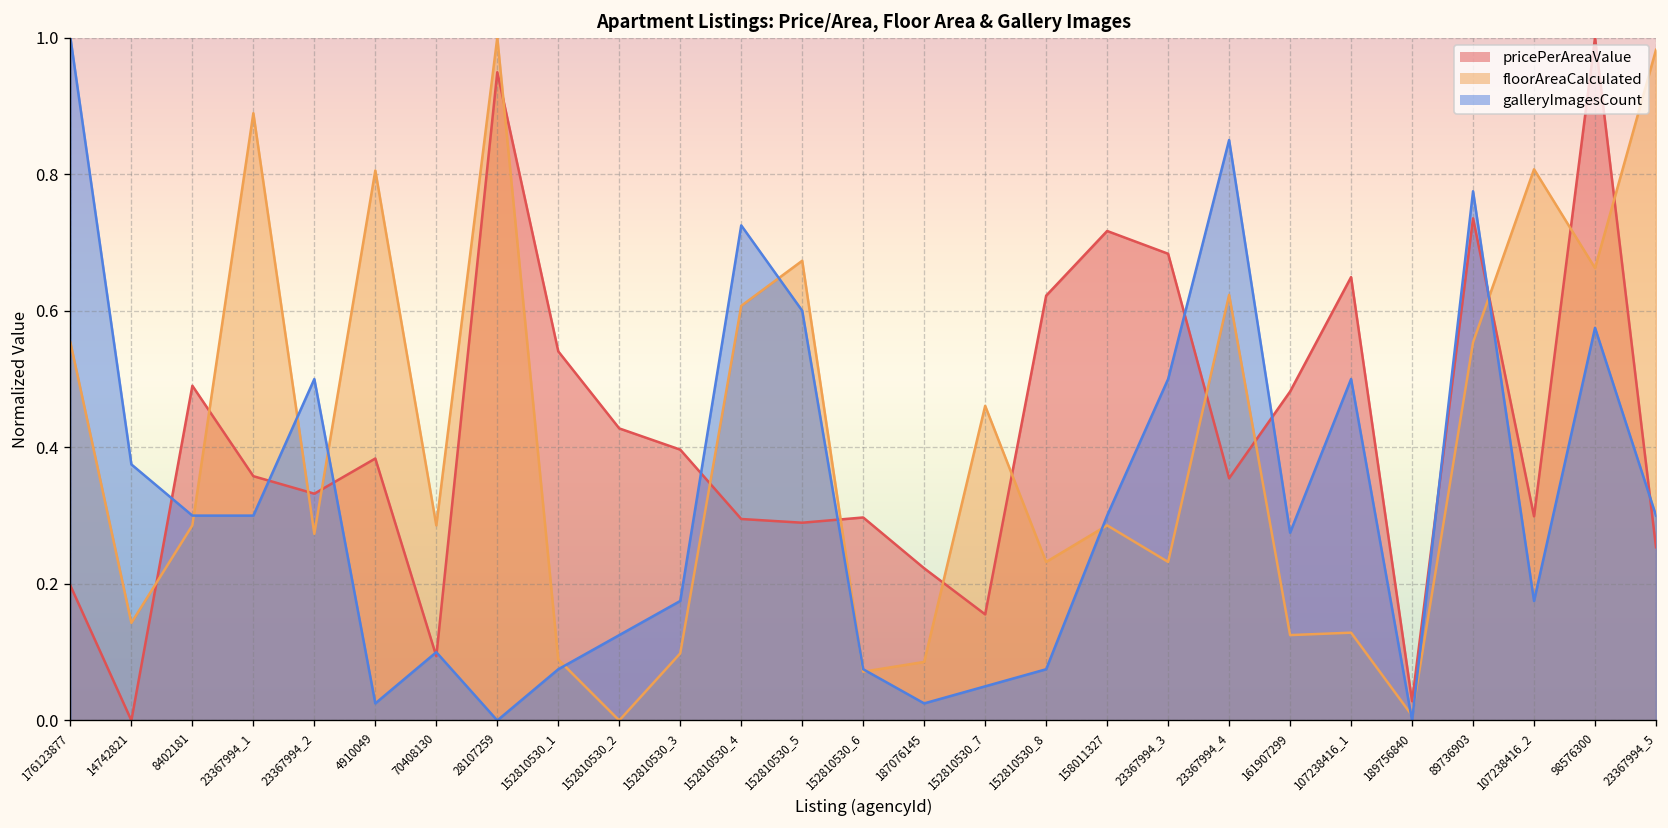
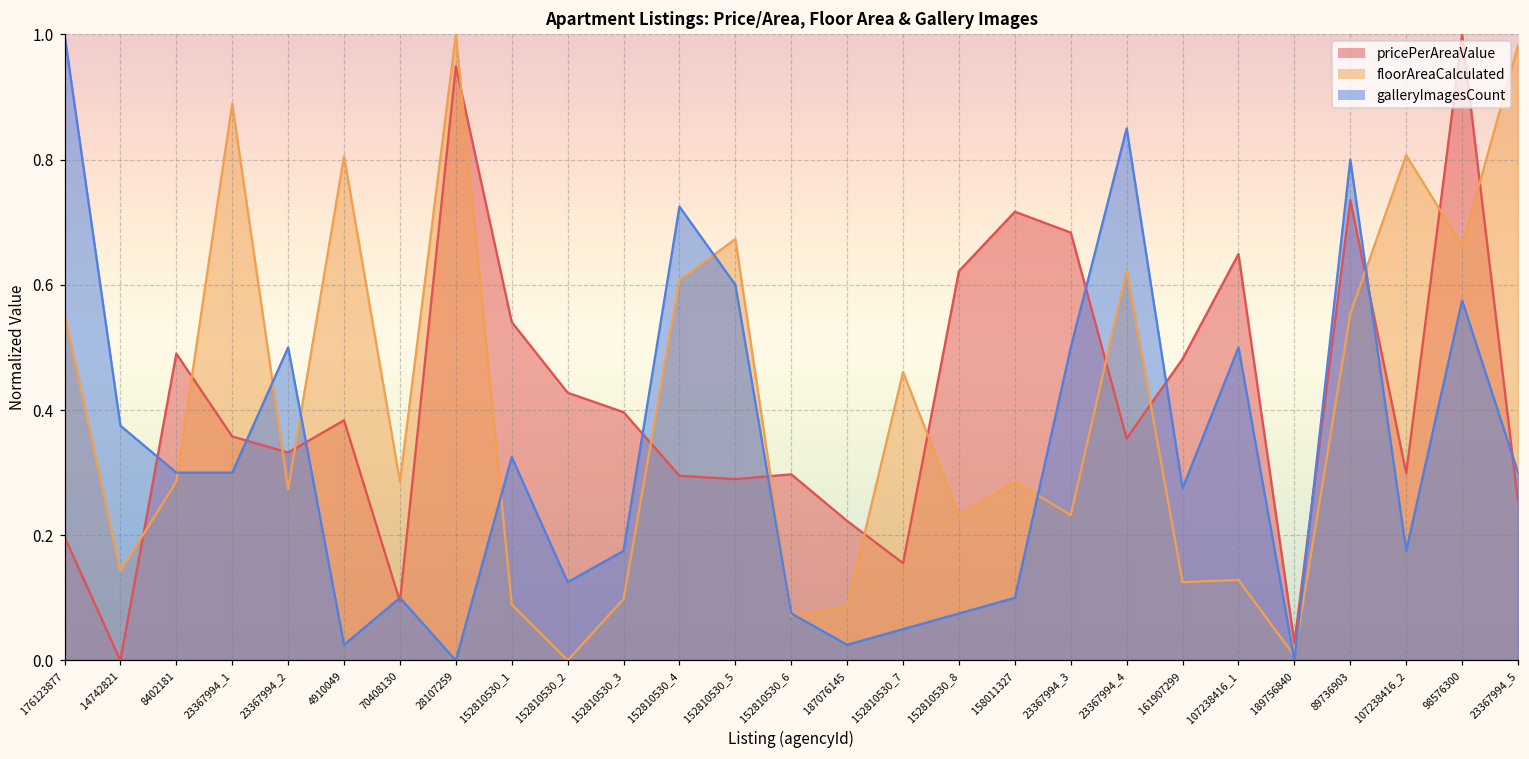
  {
    "galleryImagesCount": {
      "176123877": 1.00,
      "14742821": 0.38,
      "8402181": 0.30,
      "23367994_1": 0.30,
      "23367994_2": 0.50,
      "4910049": 0.03,
      "70408130": 0.10,
      "28107259": 0.00,
-     "152810530_1": 0.08,
+     "152810530_1": 0.33,
      "152810530_2": 0.13,
      "152810530_3": 0.18,
      "152810530_4": 0.73,
      "152810530_5": 0.60,
      "187076145": 0.03,
      "152810530_7": 0.05,
      "152810530_8": 0.08,
-     "158011327": 0.30,
+     "158011327": 0.10,
      "23367994_3": 0.50,
      "23367994_4": 0.85,
      "161907299": 0.28,
      "107238416_1": 0.50,
      "189756840": 0.00,
-     "89736903": 0.78,
+     "89736903": 0.80,
      "107238416_2": 0.18,
      "98576300": 0.58,
      "23367994_5": 0.30
    }
  }
